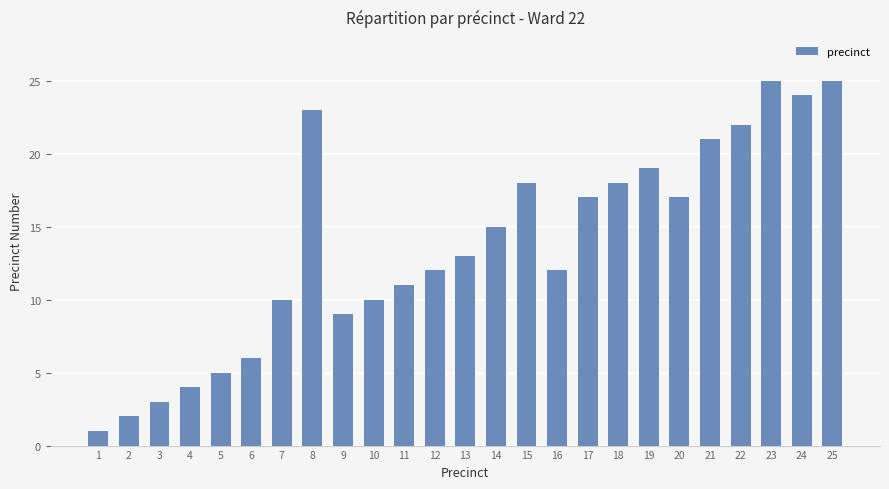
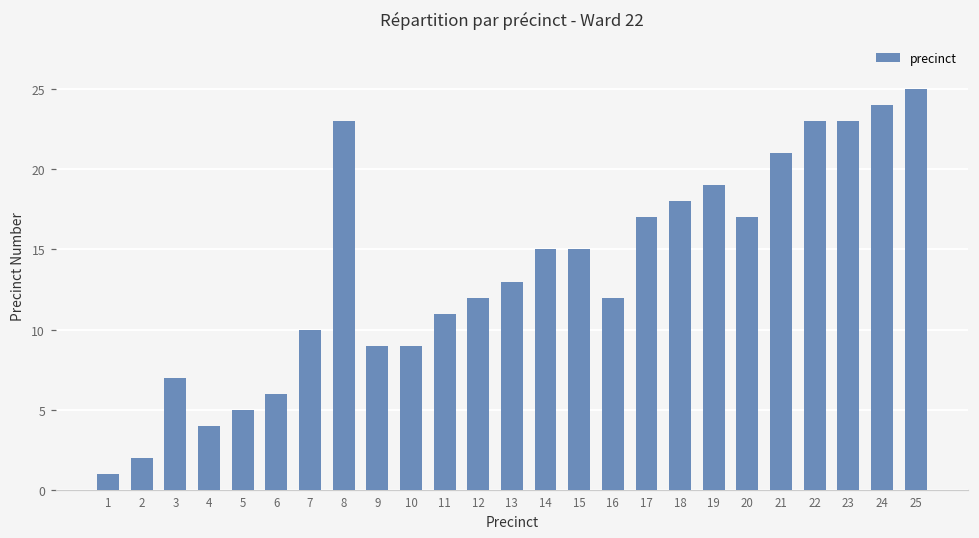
  {
    "1": 1,
    "2": 2,
-   "3": 3,
+   "3": 7,
    "4": 4,
    "5": 5,
    "6": 6,
    "7": 10,
    "8": 23,
    "9": 9,
-   "10": 10,
+   "10": 9,
    "11": 11,
    "12": 12,
    "13": 13,
    "14": 15,
-   "15": 18,
+   "15": 15,
    "16": 12,
    "17": 17,
    "18": 18,
    "19": 19,
    "20": 17,
    "21": 21,
-   "22": 22,
-   "23": 25,
+   "22": 23,
+   "23": 23,
    "24": 24,
    "25": 25
  }
